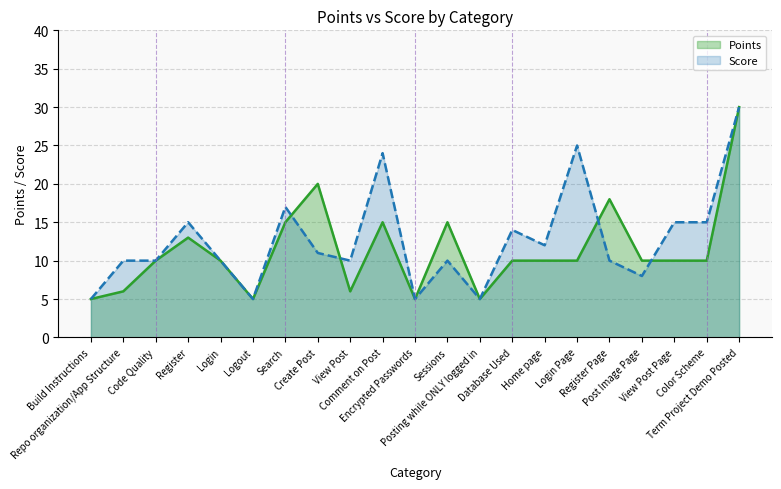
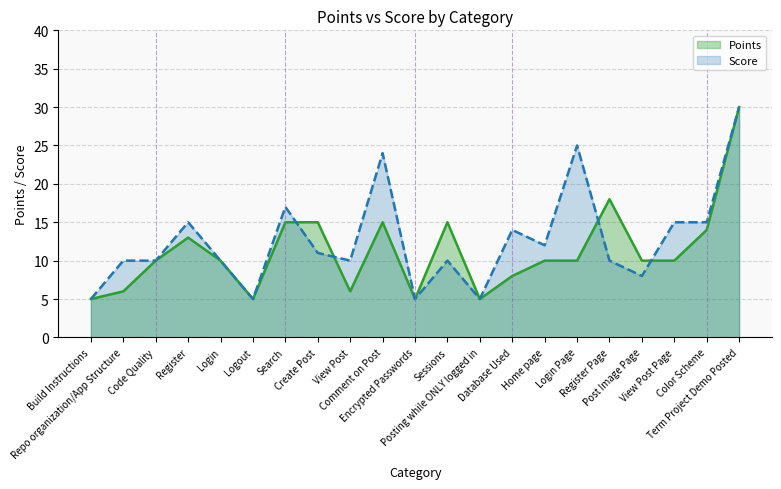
  {
    "Points": {
      "Repo organization/App Structure": 6,
      "Register": 13,
      "Search": 15,
-     "Create Post": 20,
+     "Create Post": 15,
      "View Post": 6,
      "Comment on Post": 15,
      "Sessions": 15,
-     "Database Used": 10,
+     "Database Used": 8,
      "Home page": 10,
      "Login Page": 10,
      "Register Page": 18,
      "Post Image Page": 10,
      "View Post Page": 10,
-     "Color Scheme": 10
+     "Color Scheme": 14
    },
    "Score": {
      "Repo organization/App Structure": 10,
      "Register": 15,
      "Search": 17,
      "Create Post": 11,
      "View Post": 10,
      "Comment on Post": 24,
      "Sessions": 10,
      "Database Used": 14,
      "Home page": 12,
      "Login Page": 25,
      "Register Page": 10,
      "Post Image Page": 8,
      "View Post Page": 15,
      "Color Scheme": 15
    }
  }
